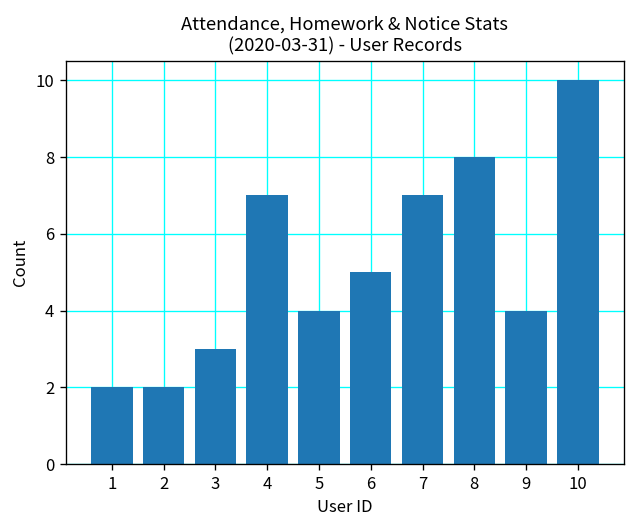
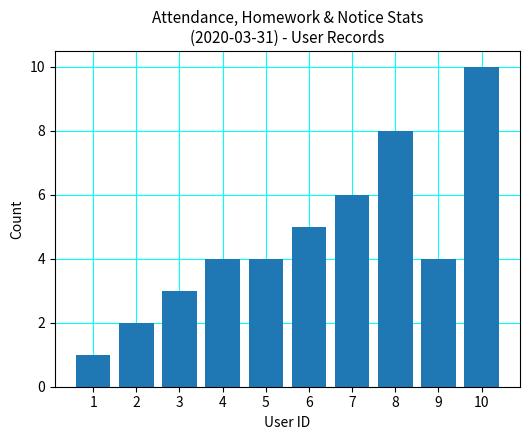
  {
-   "1": 2,
+   "1": 1,
    "2": 2,
    "3": 3,
-   "4": 7,
+   "4": 4,
    "5": 4,
    "6": 5,
-   "7": 7,
+   "7": 6,
    "8": 8,
    "9": 4,
    "10": 10
  }
